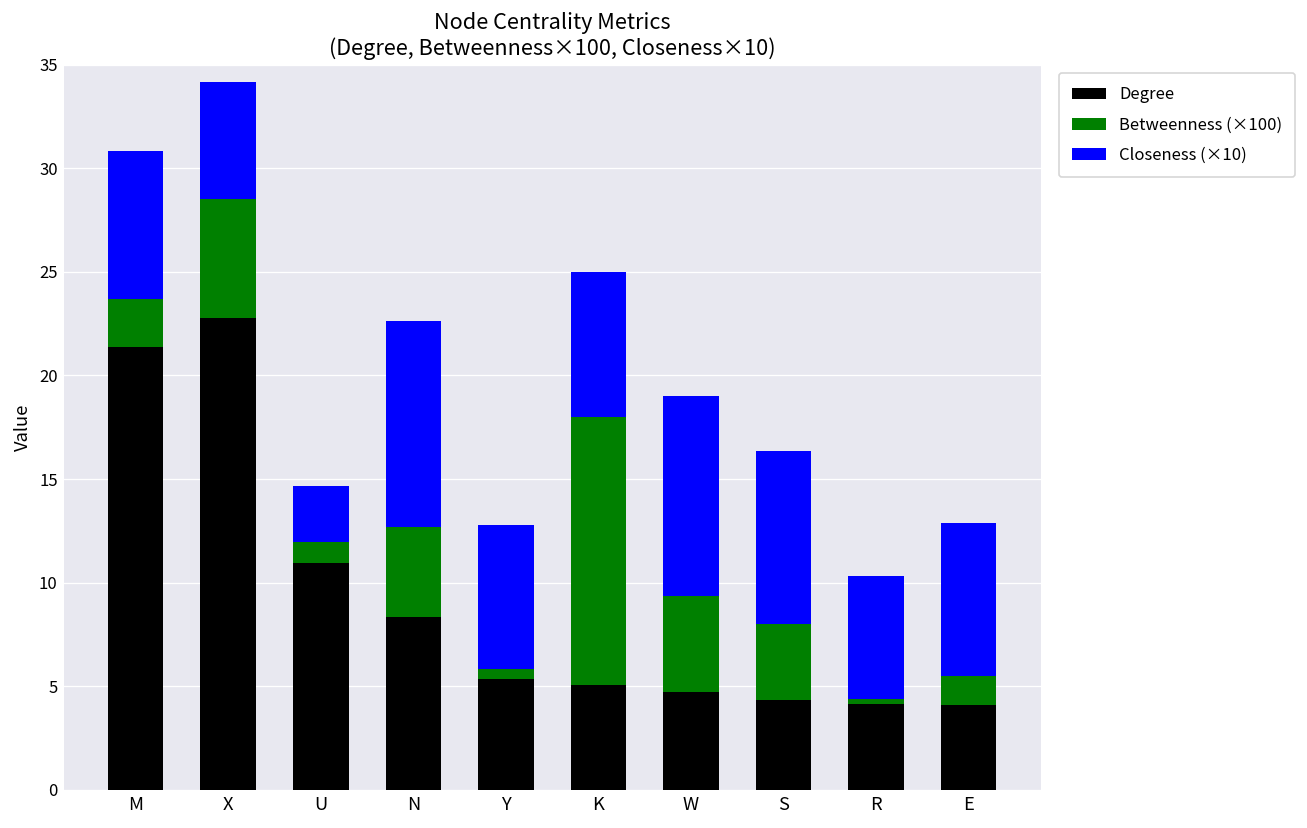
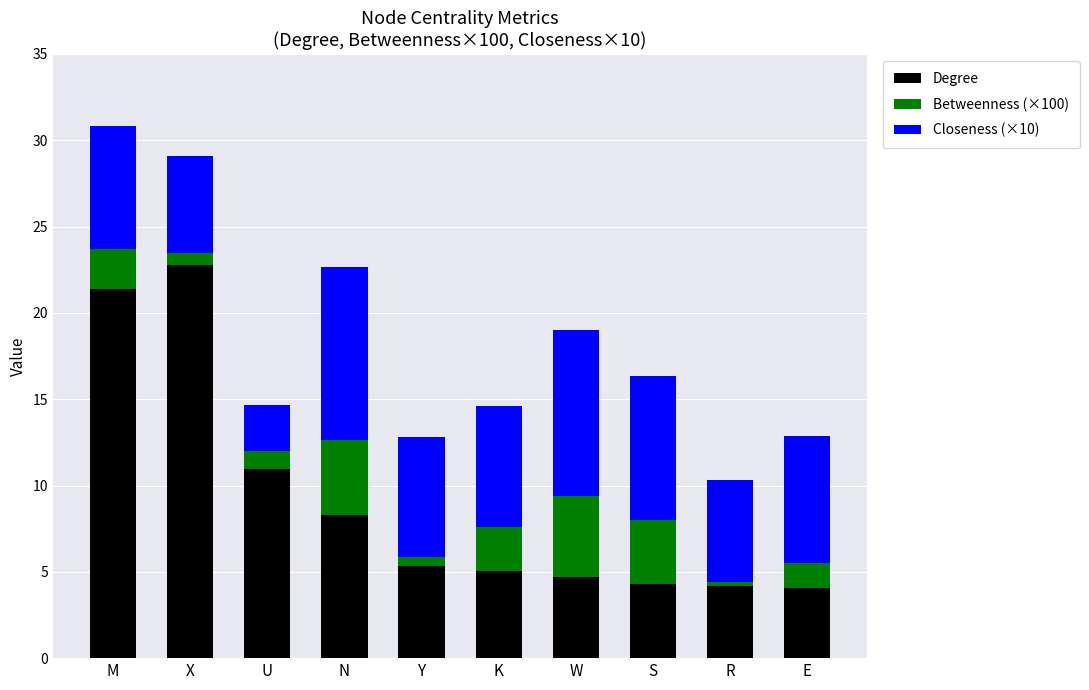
  {
    "Degree": {
      "M": 21.4,
      "X": 22.8,
      "U": 11.0,
      "N": 8.3,
      "Y": 5.4,
      "K": 5.0,
      "W": 4.7,
      "S": 4.3,
      "R": 4.2,
      "E": 4.1
    },
    "Betweenness (×100)": {
      "M": 2.3,
-     "X": 5.7,
+     "X": 0.7,
      "U": 1.0,
      "N": 4.3,
      "Y": 0.5,
-     "K": 13.0,
+     "K": 2.6,
      "W": 4.6,
      "S": 3.7,
      "R": 0.2,
      "E": 1.4
    },
    "Closeness (×10)": {
      "M": 7.1,
      "X": 5.6,
      "U": 2.7,
      "N": 10.0,
      "Y": 6.9,
      "K": 7.0,
      "W": 9.6,
      "S": 8.3,
      "R": 6.0,
      "E": 7.4
    }
  }
